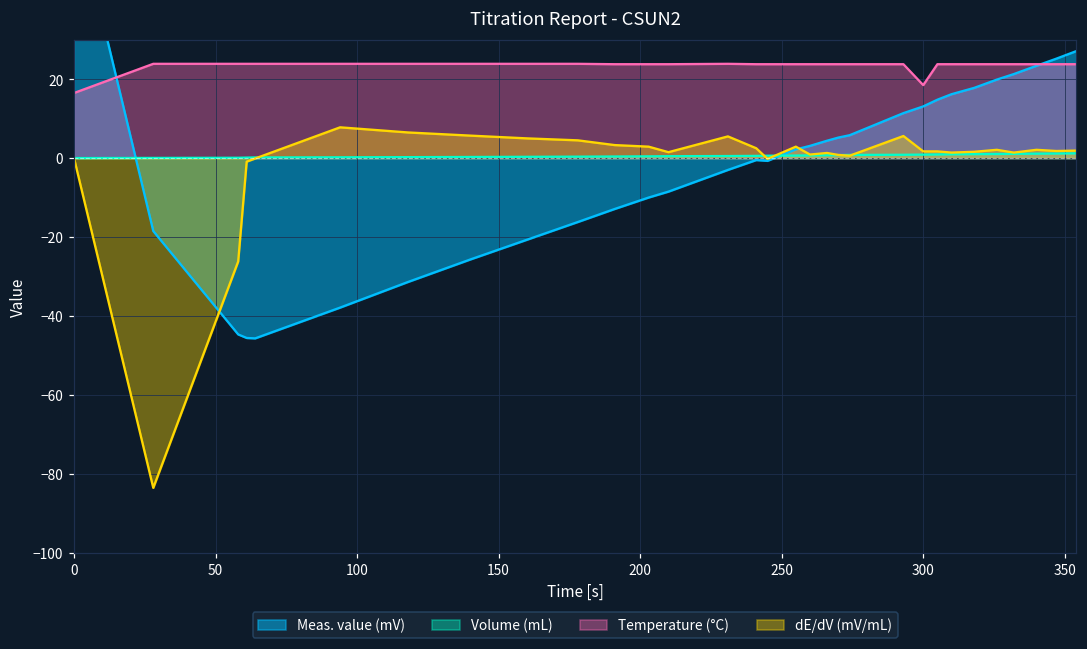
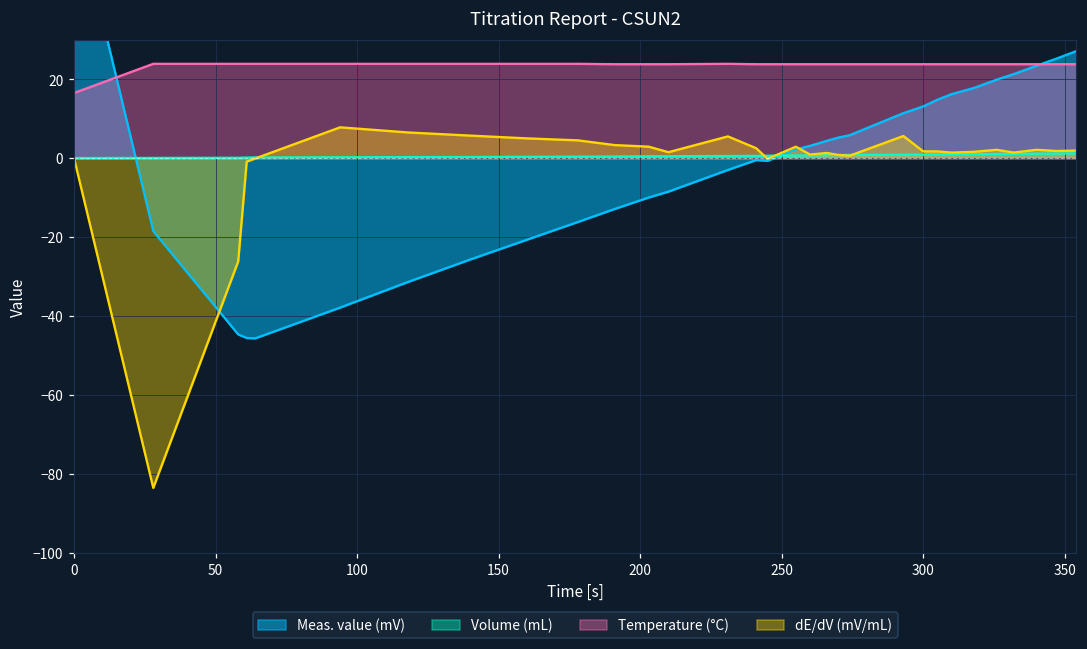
  {
    "Volume (mL)": {
      "300": 1
    },
    "Temperature (°C)": {
      "0": 17,
-     "300": 19
+     "300": 24
    }
  }
